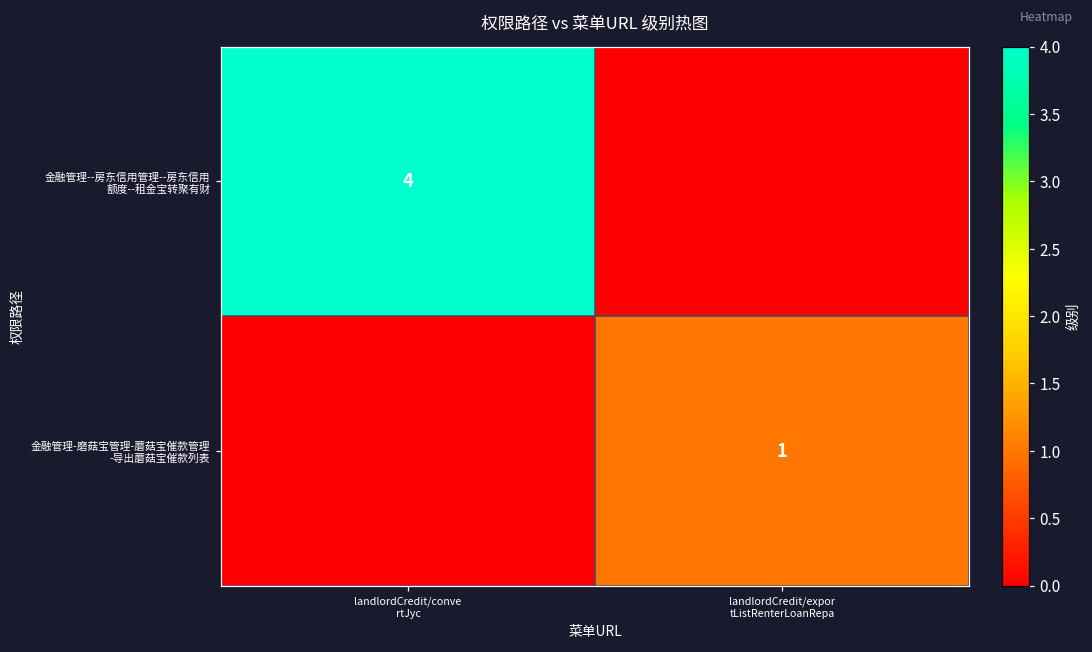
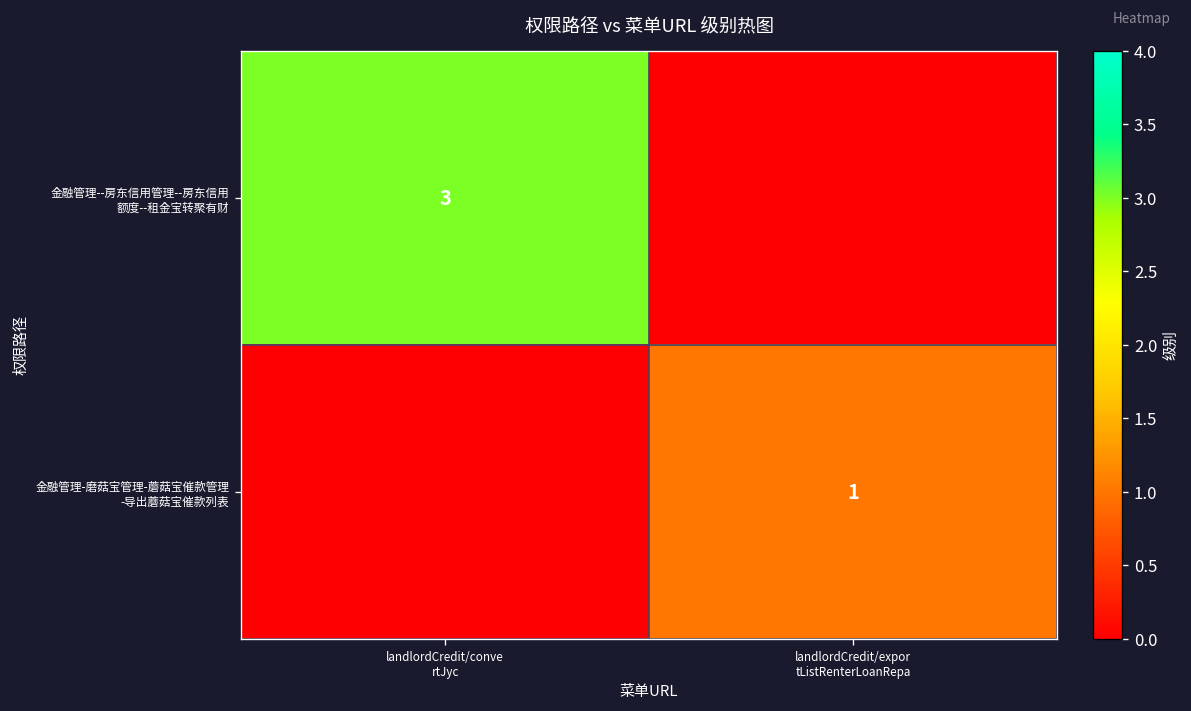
  {
    "金融管理--房东信用管理--房东信用 额度--租金宝转聚有财": {
-     "landlordCredit/conve rtJyc": 4
+     "landlordCredit/conve rtJyc": 3
    },
    "金融管理-磨菇宝管理-蘑菇宝催款管理 -导出蘑菇宝催款列表": {
      "landlordCredit/expor tListRenterLoanRepa": 1
    }
  }
